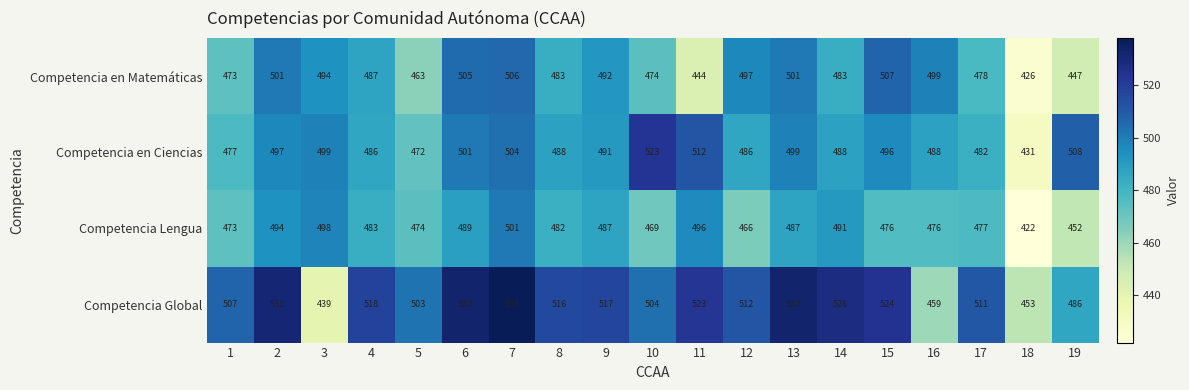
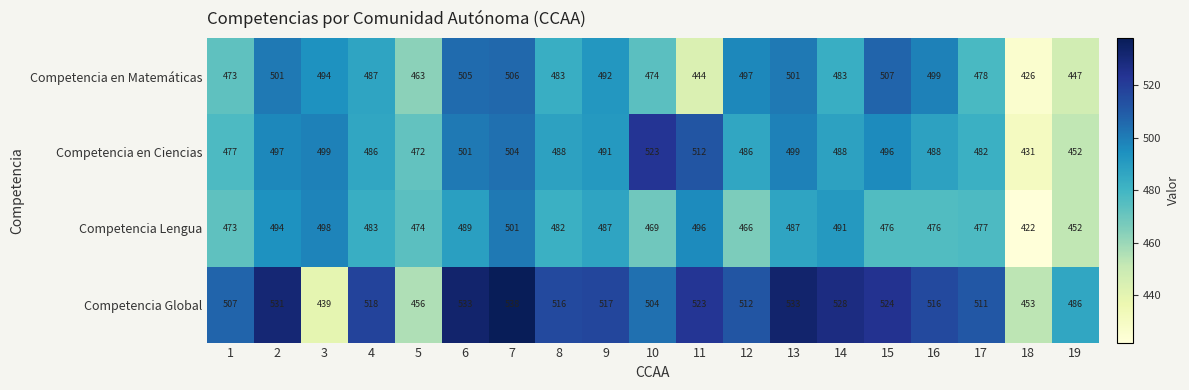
  {
    "Competencia en Matemáticas": {
      "1": 473,
      "2": 501,
      "3": 494,
      "4": 487,
      "5": 463,
      "6": 505,
      "7": 506,
      "8": 483,
      "9": 492,
      "10": 474,
      "11": 444,
      "12": 497,
      "13": 501,
      "14": 483,
      "15": 507,
      "16": 499,
      "17": 478,
      "18": 426,
      "19": 447
    },
    "Competencia en Ciencias": {
      "1": 477,
      "2": 497,
      "3": 499,
      "4": 486,
      "5": 472,
      "6": 501,
      "7": 504,
      "8": 488,
      "9": 491,
      "10": 523,
      "11": 512,
      "12": 486,
      "13": 499,
      "14": 488,
      "15": 496,
      "16": 488,
      "17": 482,
      "18": 431,
-     "19": 508
+     "19": 452
    },
    "Competencia Lengua": {
      "1": 473,
      "2": 494,
      "3": 498,
      "4": 483,
      "5": 474,
      "6": 489,
      "7": 501,
      "8": 482,
      "9": 487,
      "10": 469,
      "11": 496,
      "12": 466,
      "13": 487,
      "14": 491,
      "15": 476,
      "16": 476,
      "17": 477,
      "18": 422,
      "19": 452
    },
    "Competencia Global": {
      "1": 507,
      "2": 531,
      "3": 439,
      "4": 518,
-     "5": 503,
+     "5": 456,
      "6": 533,
      "7": 538,
      "8": 516,
      "9": 517,
      "10": 504,
      "11": 523,
      "12": 512,
      "13": 533,
      "14": 528,
      "15": 524,
-     "16": 459,
+     "16": 516,
      "17": 511,
      "18": 453,
      "19": 486
    }
  }
